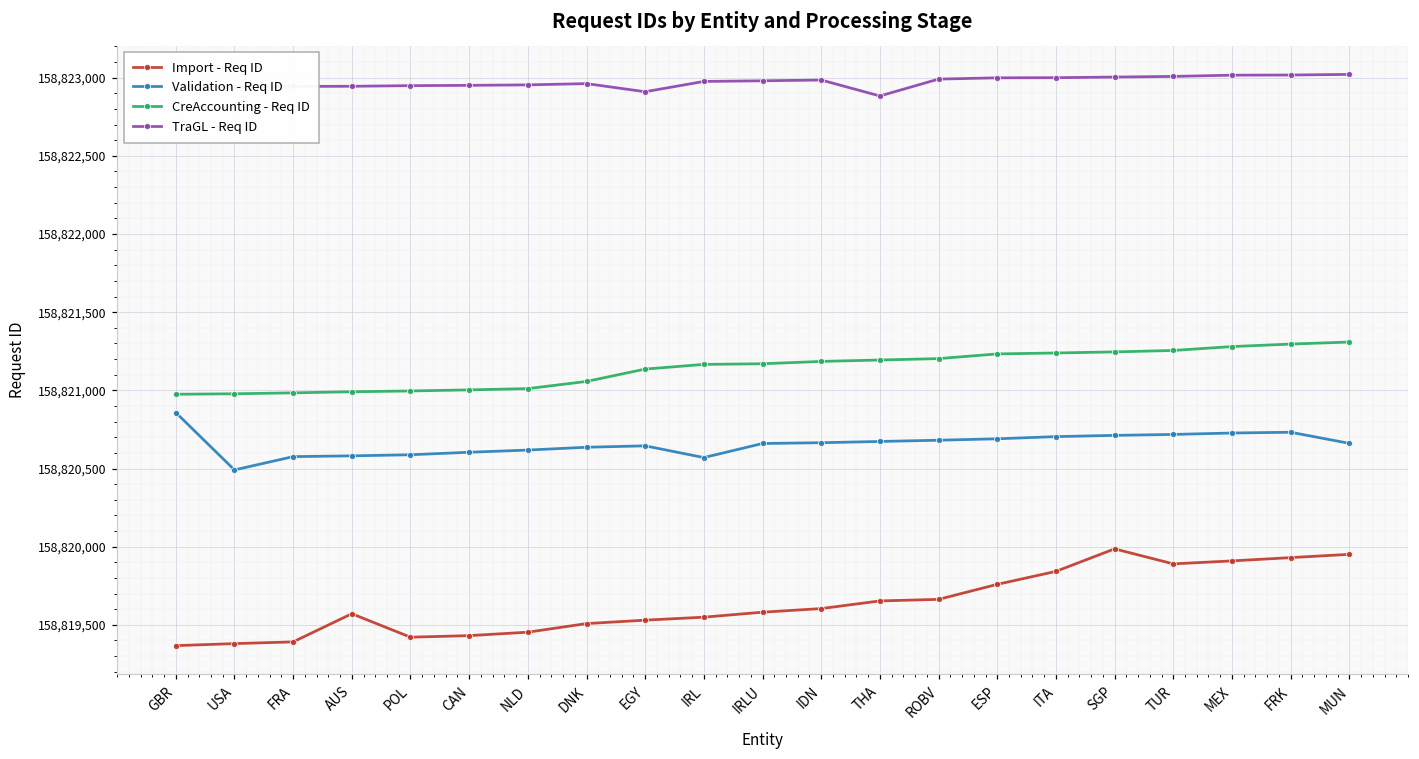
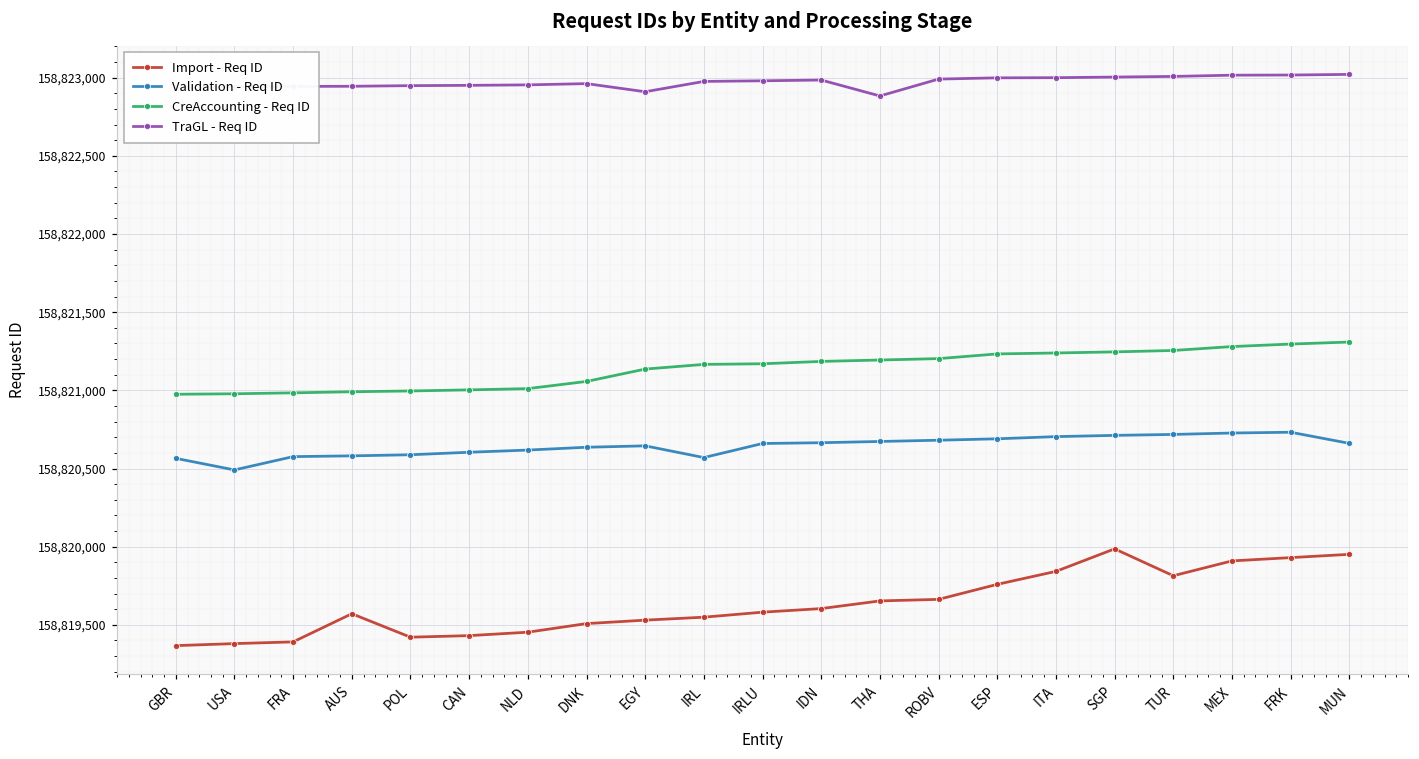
  {
    "Import - Req ID": {
      "GBR": "158,819,370",
      "USA": "158,819,380",
      "FRA": "158,819,390",
      "AUS": "158,819,570",
      "POL": "158,819,420",
      "CAN": "158,819,430",
      "NLD": "158,819,450",
      "DNK": "158,819,510",
      "EGY": "158,819,530",
      "IRL": "158,819,550",
      "IRLU": "158,819,580",
      "IDN": "158,819,600",
      "THA": "158,819,650",
      "ROBV": "158,819,660",
      "ESP": "158,819,760",
      "ITA": "158,819,840",
      "SGP": "158,819,990",
-     "TUR": "158,819,890",
+     "TUR": "158,819,810",
      "MEX": "158,819,910",
      "FRK": "158,819,930",
      "MUN": "158,819,950"
    },
    "Validation - Req ID": {
-     "GBR": "158,820,860",
+     "GBR": "158,820,570",
      "USA": "158,820,490",
      "FRA": "158,820,580",
      "AUS": "158,820,580",
      "POL": "158,820,590",
      "CAN": "158,820,600",
      "NLD": "158,820,620",
      "DNK": "158,820,640",
      "EGY": "158,820,650",
      "IRL": "158,820,570",
      "IRLU": "158,820,660",
      "IDN": "158,820,670",
      "THA": "158,820,670",
      "ROBV": "158,820,680",
      "ESP": "158,820,690",
      "ITA": "158,820,700",
      "SGP": "158,820,710",
      "TUR": "158,820,720",
      "MEX": "158,820,730",
      "FRK": "158,820,730",
      "MUN": "158,820,660"
    },
    "CreAccounting - Req ID": {
      "GBR": "158,820,980",
      "USA": "158,820,980",
      "FRA": "158,820,980",
      "AUS": "158,820,990",
      "POL": "158,821,000",
      "CAN": "158,821,000",
      "NLD": "158,821,010",
      "DNK": "158,821,060",
      "EGY": "158,821,140",
      "IRL": "158,821,170",
      "IRLU": "158,821,170",
      "IDN": "158,821,190",
      "THA": "158,821,190",
      "ROBV": "158,821,200",
      "ESP": "158,821,230",
      "ITA": "158,821,240",
      "SGP": "158,821,250",
      "TUR": "158,821,260",
      "MEX": "158,821,280",
      "FRK": "158,821,300",
      "MUN": "158,821,310"
    },
    "TraGL - Req ID": {
      "AUS": "158,822,950",
      "POL": "158,822,950",
      "CAN": "158,822,950",
      "NLD": "158,822,950",
      "DNK": "158,822,960",
      "EGY": "158,822,910",
      "IRL": "158,822,980",
      "IRLU": "158,822,980",
      "IDN": "158,822,990",
      "THA": "158,822,880",
      "ROBV": "158,822,990",
      "ESP": "158,823,000",
      "ITA": "158,823,000",
      "SGP": "158,823,000",
      "TUR": "158,823,010",
      "MEX": "158,823,020",
      "FRK": "158,823,020",
      "MUN": "158,823,020"
    }
  }
